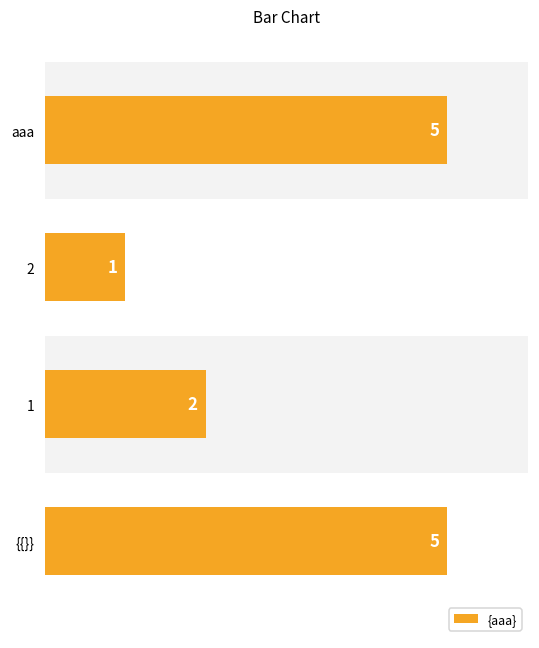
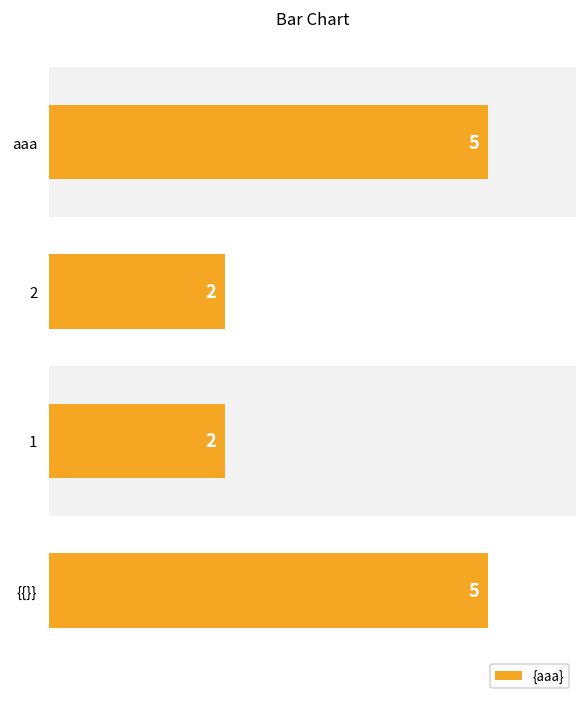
  {
    "aaa": 5,
-   "2": 1,
+   "2": 2,
    "1": 2,
    "{{}}": 5
  }
